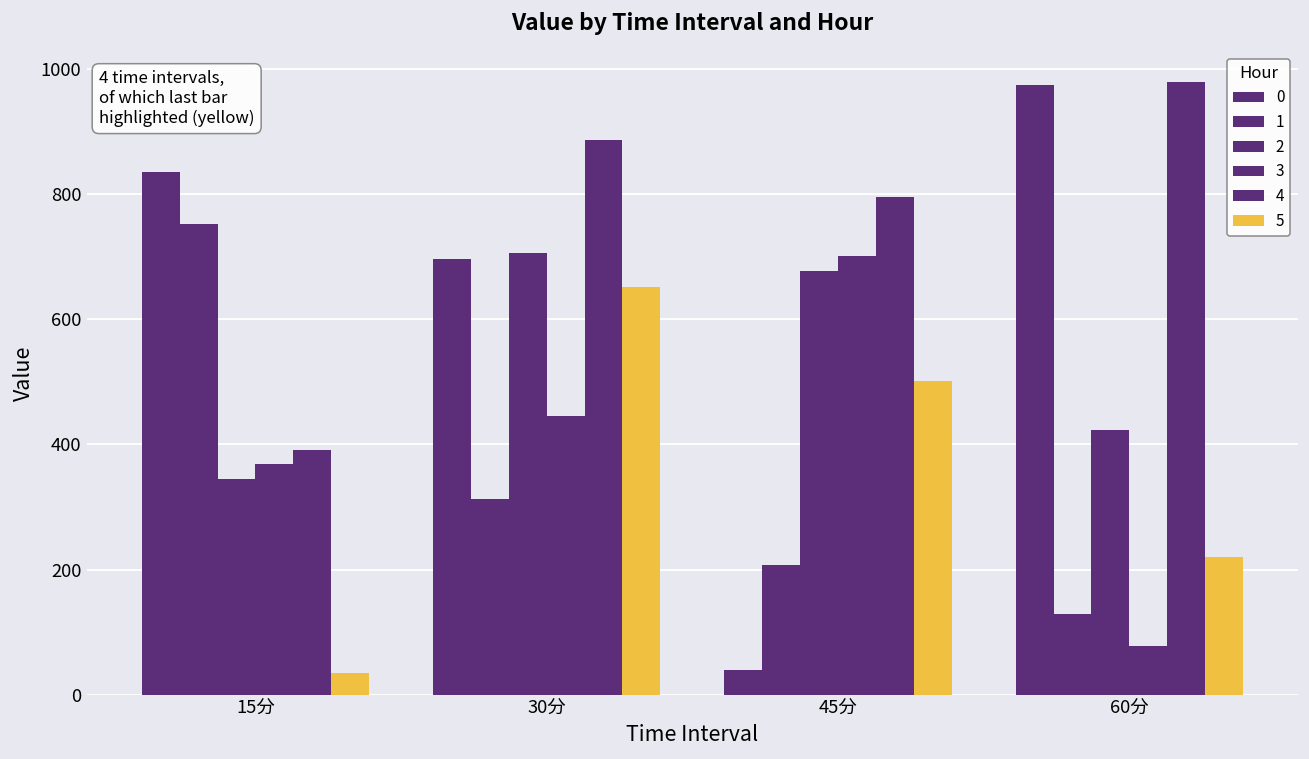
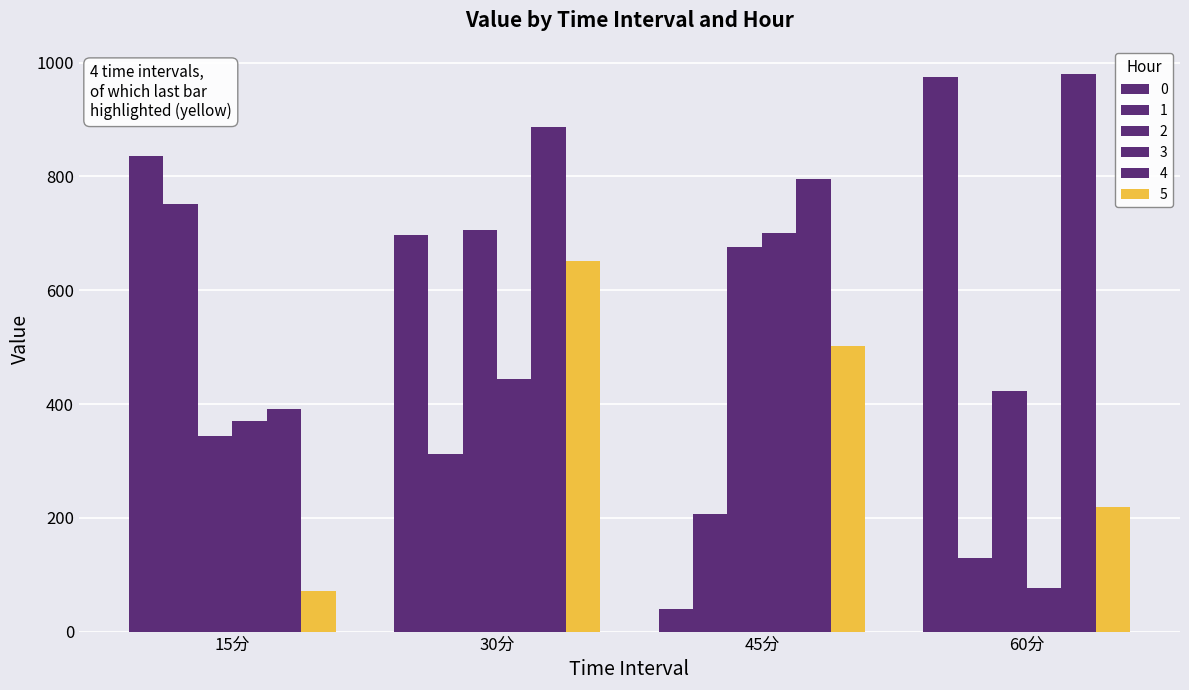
  {
    "5": {
-     "15分": 40,
+     "15分": 70,
      "30分": 650,
      "45分": 500,
      "60分": 220
    }
  }
